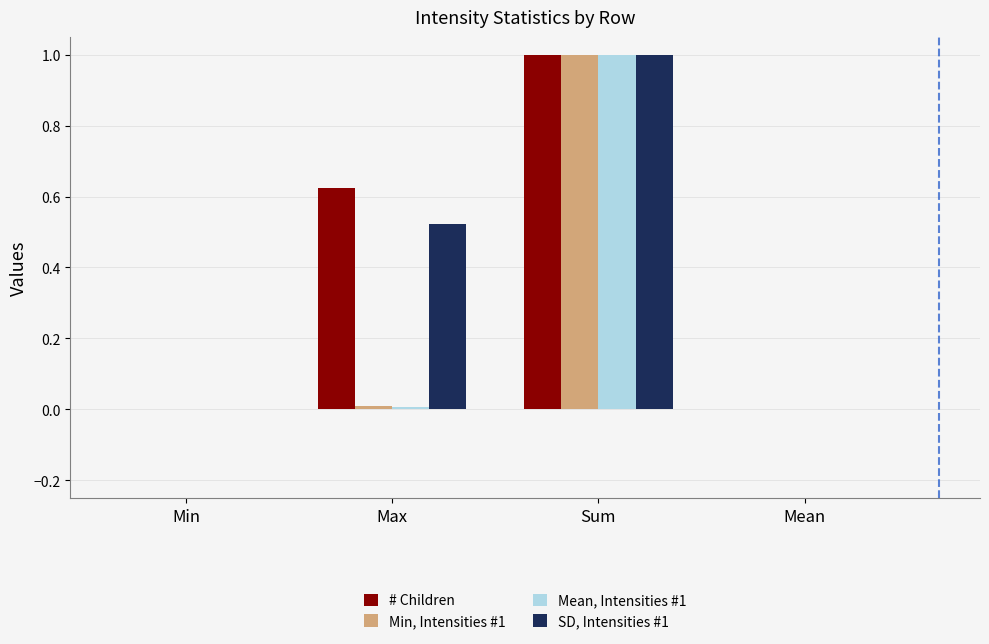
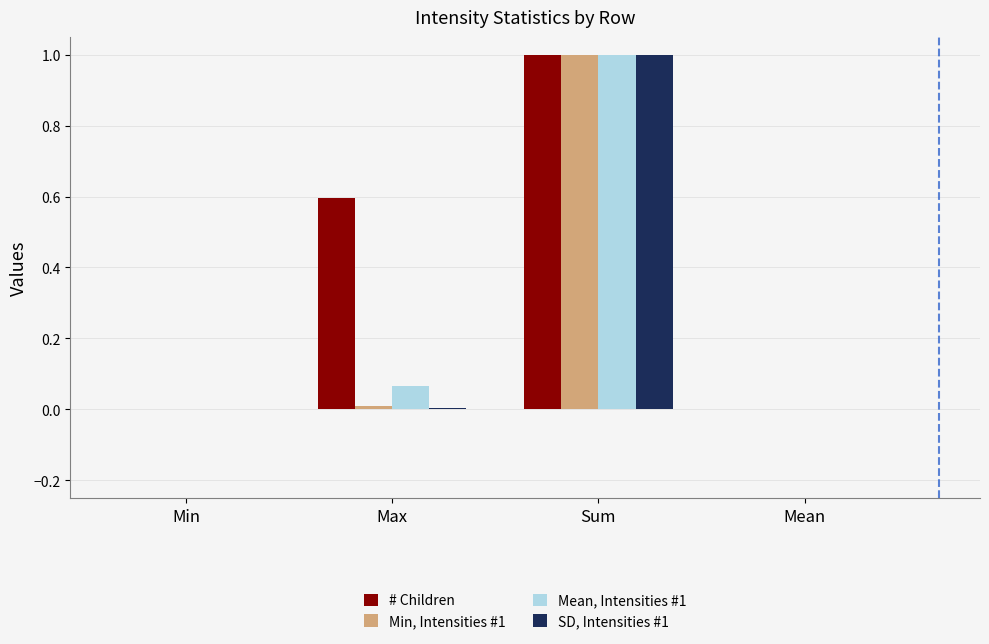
  {
    "# Children": {
      "Min": 0.00,
-     "Max": 0.62,
+     "Max": 0.59,
      "Sum": 1.00
    },
    "Min, Intensities #1": {
      "Min": 0.00,
      "Max": 0.01,
      "Sum": 1.00
    },
    "Mean, Intensities #1": {
      "Min": 0.00,
-     "Max": 0.01,
+     "Max": 0.06,
      "Sum": 1.00
    },
    "SD, Intensities #1": {
      "Min": 0.00,
-     "Max": 0.52,
+     "Max": 0.00,
      "Sum": 1.00
    }
  }
